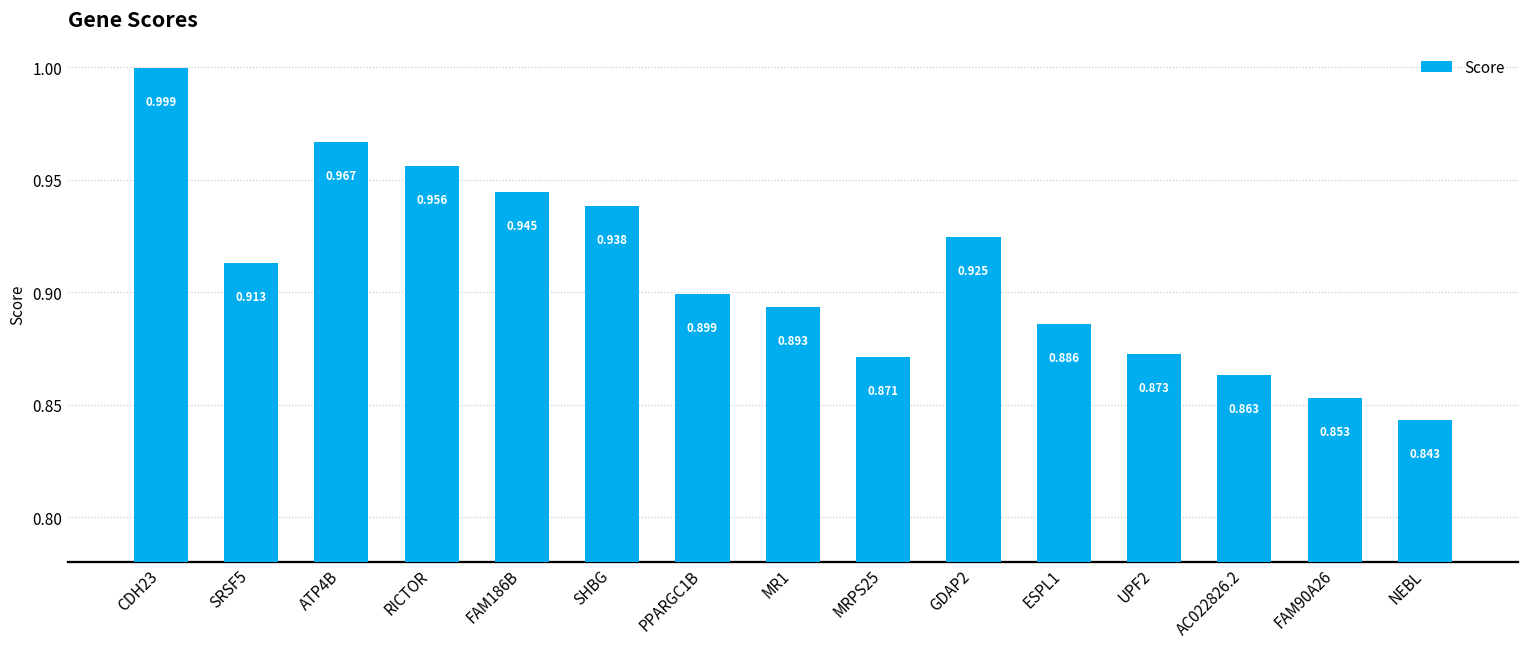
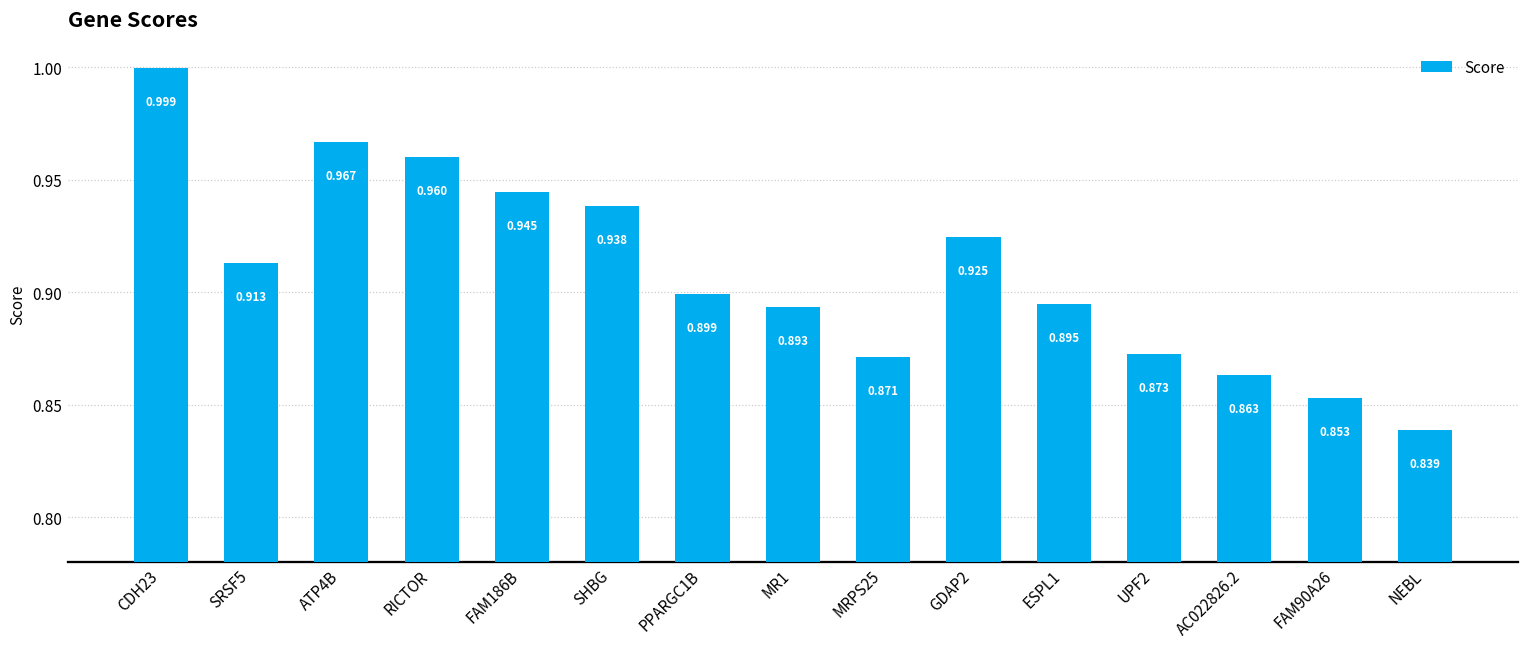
  {
    "CDH23": 0.999,
    "SRSF5": 0.913,
    "ATP4B": 0.967,
-   "RICTOR": 0.956,
+   "RICTOR": 0.960,
    "FAM186B": 0.945,
    "SHBG": 0.938,
    "PPARGC1B": 0.899,
    "MR1": 0.893,
    "MRPS25": 0.871,
    "GDAP2": 0.925,
-   "ESPL1": 0.886,
+   "ESPL1": 0.895,
    "UPF2": 0.873,
    "AC022826.2": 0.863,
    "FAM90A26": 0.853,
-   "NEBL": 0.843
+   "NEBL": 0.839
  }
